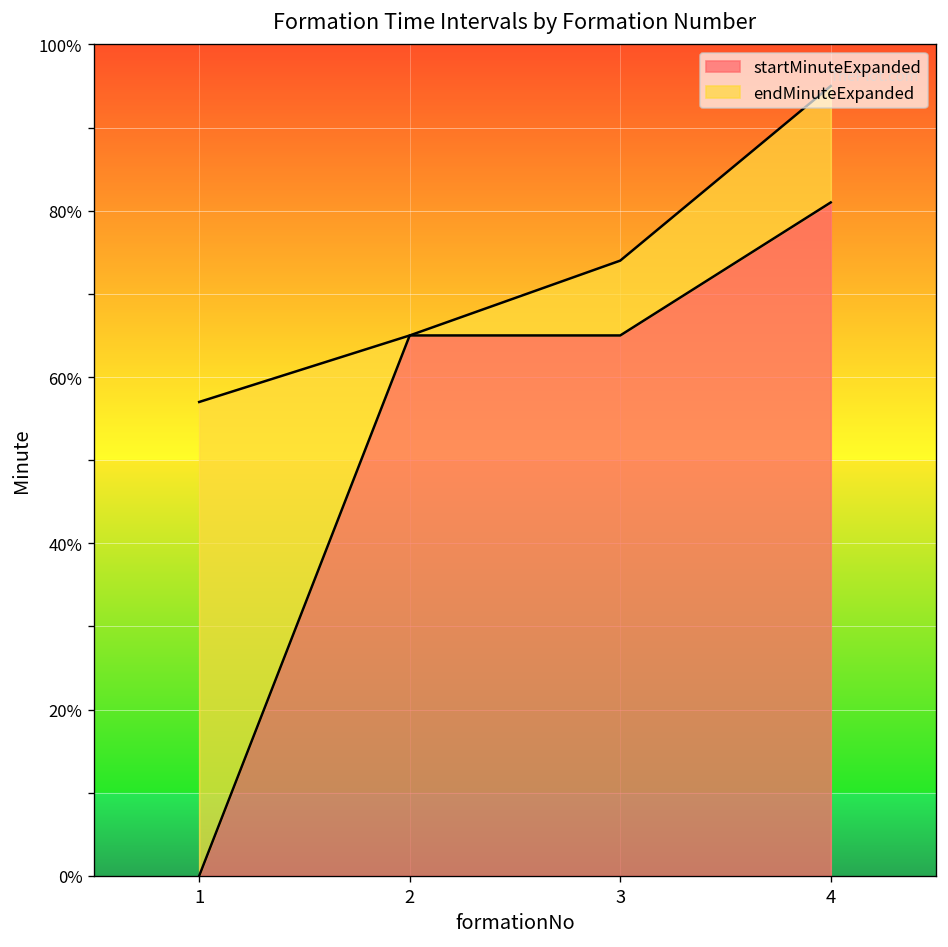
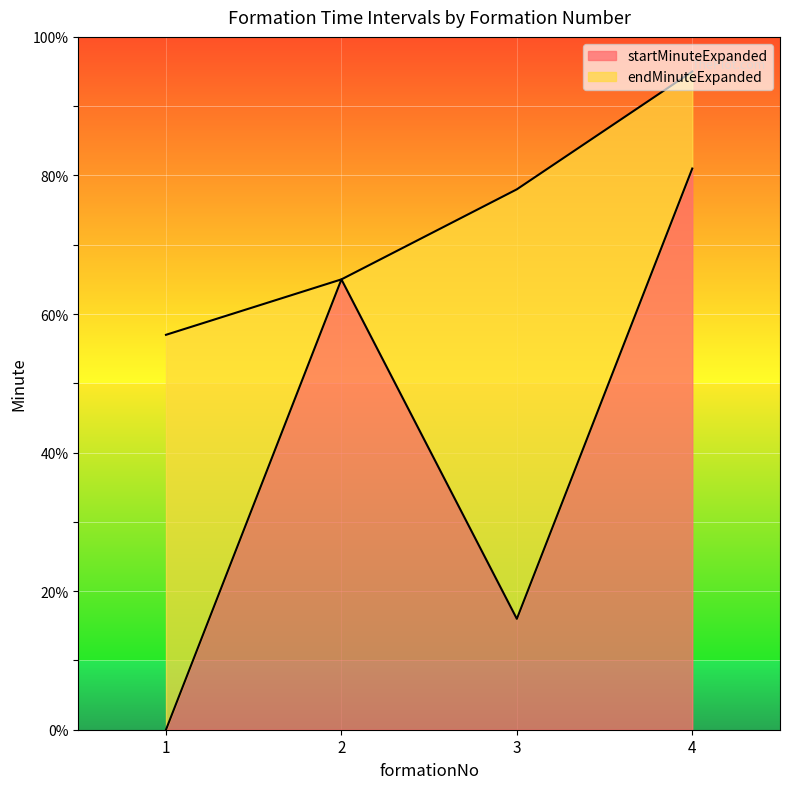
  {
    "startMinuteExpanded": {
      "1": "0%",
-     "3": "65%",
+     "3": "16%",
      "4": "81%"
    },
    "endMinuteExpanded": {
      "1": "57%",
-     "3": "74%"
+     "3": "78%"
    }
  }
